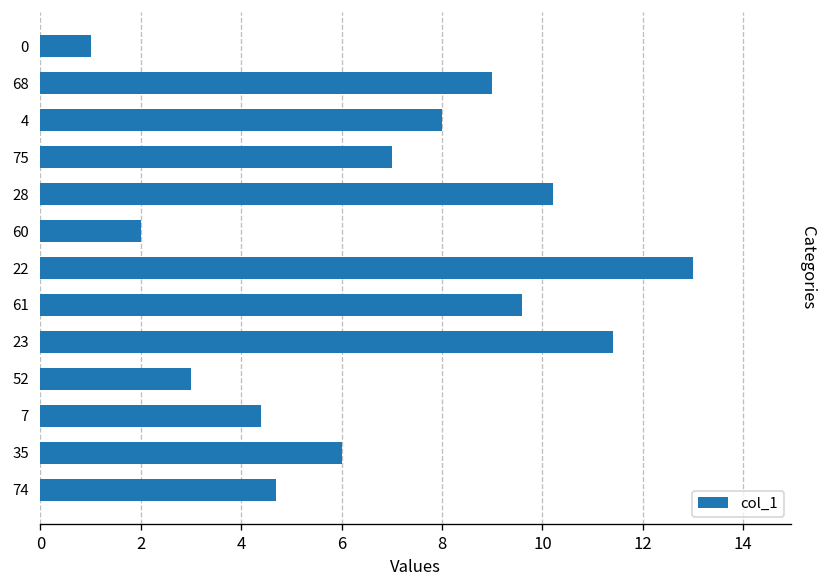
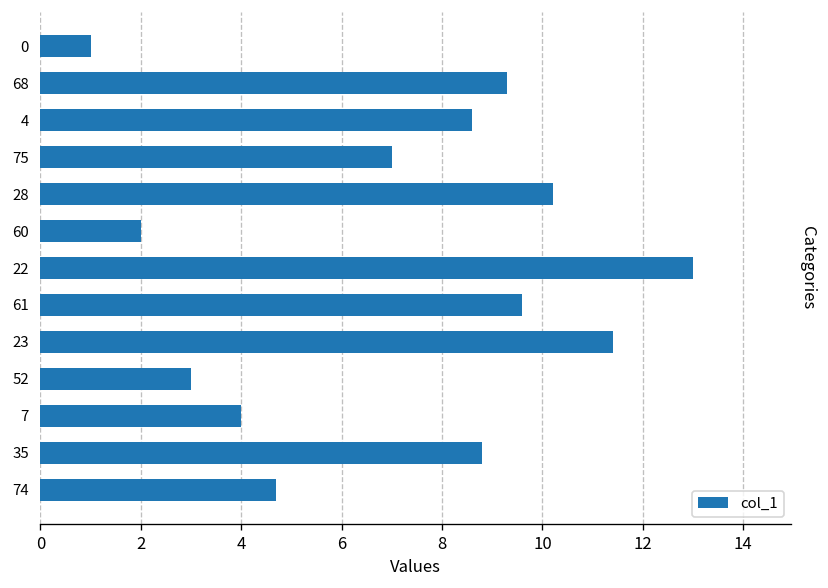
  {
    "0": 1.0,
-   "68": 9.0,
-   "4": 8.0,
+   "68": 9.3,
+   "4": 8.6,
    "75": 7.0,
    "28": 10.2,
    "60": 2.0,
    "22": 13.0,
    "61": 9.6,
    "23": 11.4,
    "52": 3.0,
-   "7": 4.4,
-   "35": 6.0,
+   "7": 4.0,
+   "35": 8.8,
    "74": 4.7
  }
